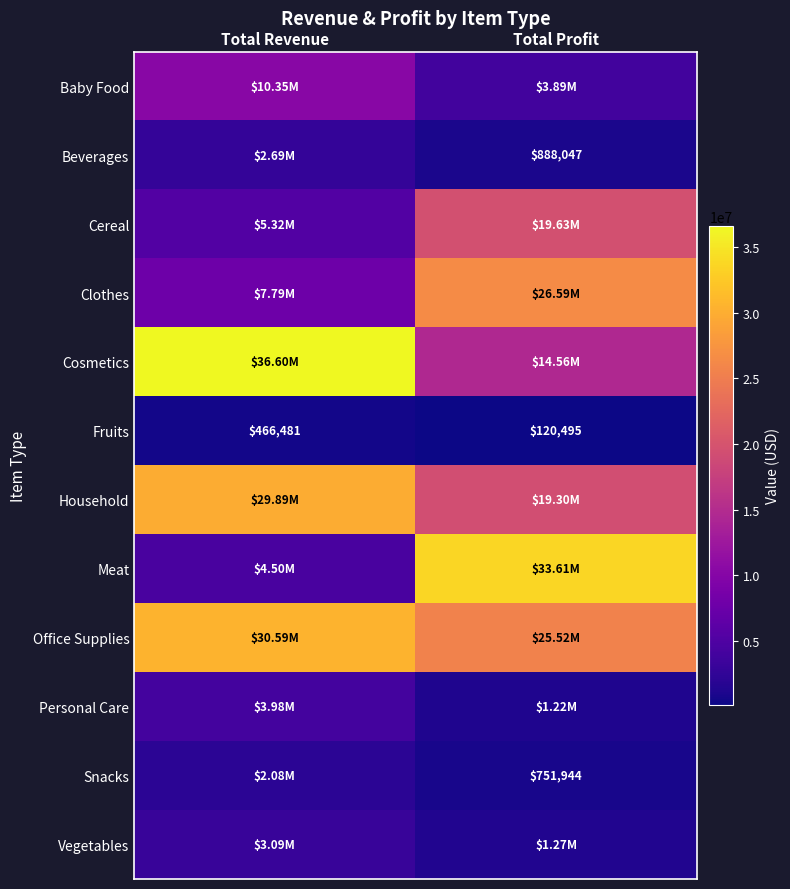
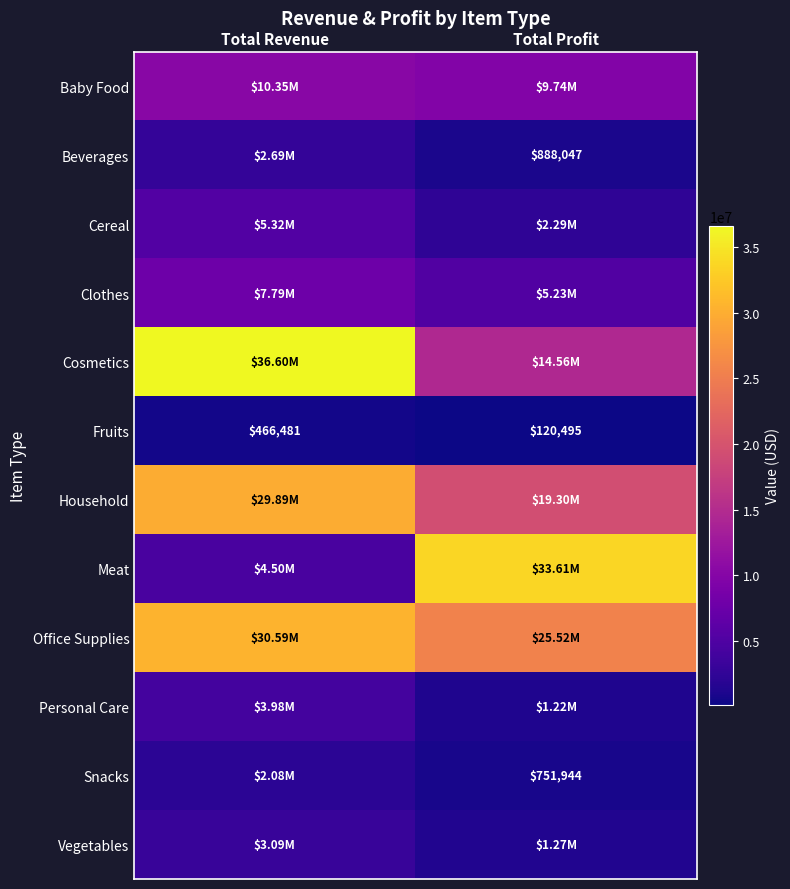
  {
    "Baby Food": {
      "Total Revenue": "$10.35M",
-     "Total Profit": "$3.89M"
+     "Total Profit": "$9.74M"
    },
    "Beverages": {
      "Total Revenue": "$2.69M",
      "Total Profit": "$888,047"
    },
    "Cereal": {
      "Total Revenue": "$5.32M",
-     "Total Profit": "$19.63M"
+     "Total Profit": "$2.29M"
    },
    "Clothes": {
      "Total Revenue": "$7.79M",
-     "Total Profit": "$26.59M"
+     "Total Profit": "$5.23M"
    },
    "Cosmetics": {
      "Total Revenue": "$36.60M",
      "Total Profit": "$14.56M"
    },
    "Fruits": {
      "Total Revenue": "$466,481",
      "Total Profit": "$120,495"
    },
    "Household": {
      "Total Revenue": "$29.89M",
      "Total Profit": "$19.30M"
    },
    "Meat": {
      "Total Revenue": "$4.50M",
      "Total Profit": "$33.61M"
    },
    "Office Supplies": {
      "Total Revenue": "$30.59M",
      "Total Profit": "$25.52M"
    },
    "Personal Care": {
      "Total Revenue": "$3.98M",
      "Total Profit": "$1.22M"
    },
    "Snacks": {
      "Total Revenue": "$2.08M",
      "Total Profit": "$751,944"
    },
    "Vegetables": {
      "Total Revenue": "$3.09M",
      "Total Profit": "$1.27M"
    }
  }
